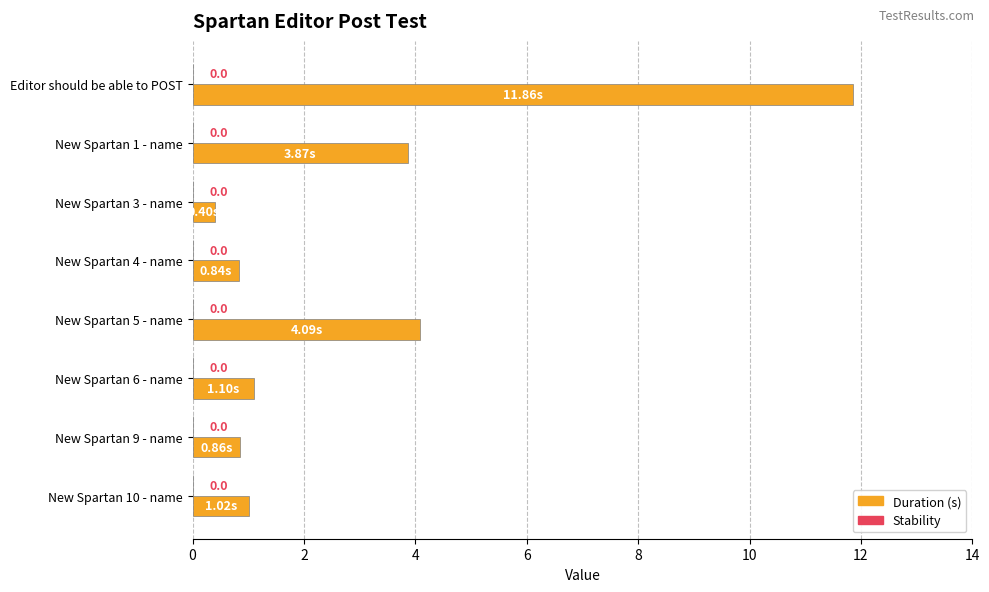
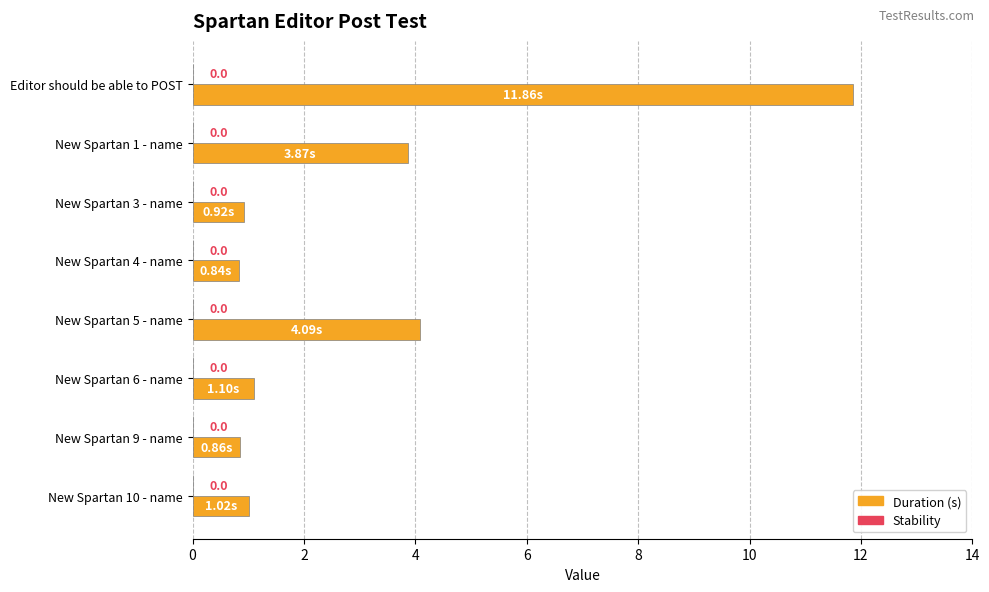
  {
    "Duration (s)": {
      "Editor should be able to POST": "11.86s",
      "New Spartan 1 - name": "3.87s",
-     "New Spartan 3 - name": "0.40s",
+     "New Spartan 3 - name": "0.92s",
      "New Spartan 4 - name": "0.84s",
      "New Spartan 5 - name": "4.09s",
      "New Spartan 6 - name": "1.10s",
      "New Spartan 9 - name": "0.86s",
      "New Spartan 10 - name": "1.02s"
    },
    "Stability": {
      "Editor should be able to POST": "0.0",
      "New Spartan 1 - name": "0.0",
      "New Spartan 3 - name": "0.0",
      "New Spartan 4 - name": "0.0",
      "New Spartan 5 - name": "0.0",
      "New Spartan 6 - name": "0.0",
      "New Spartan 9 - name": "0.0",
      "New Spartan 10 - name": "0.0"
    }
  }
